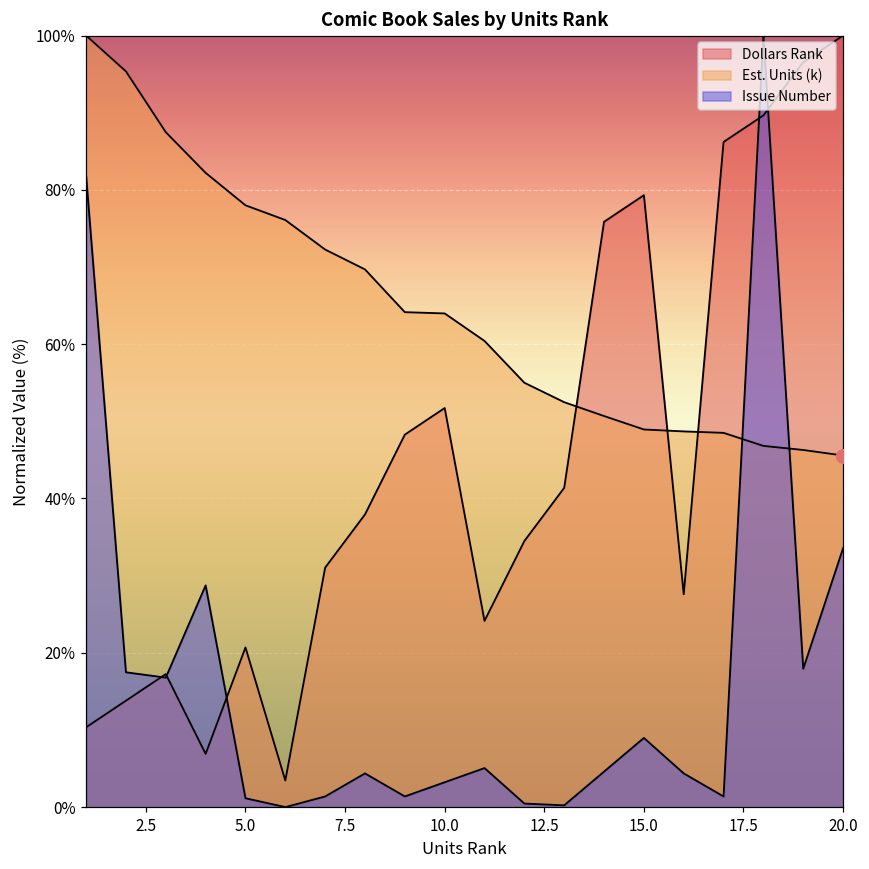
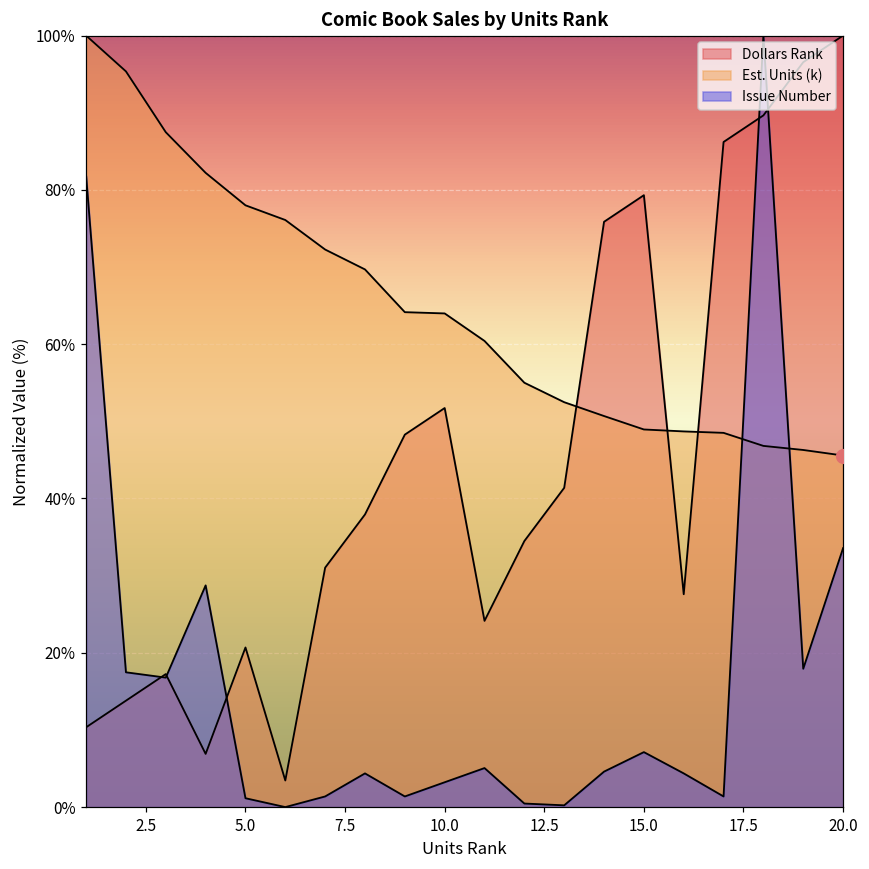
  {
    "Issue Number": {
      "5.0": "1%",
      "10.0": "3%",
-     "15.0": "9%",
+     "15.0": "7%",
      "20.0": "34%"
    }
  }
